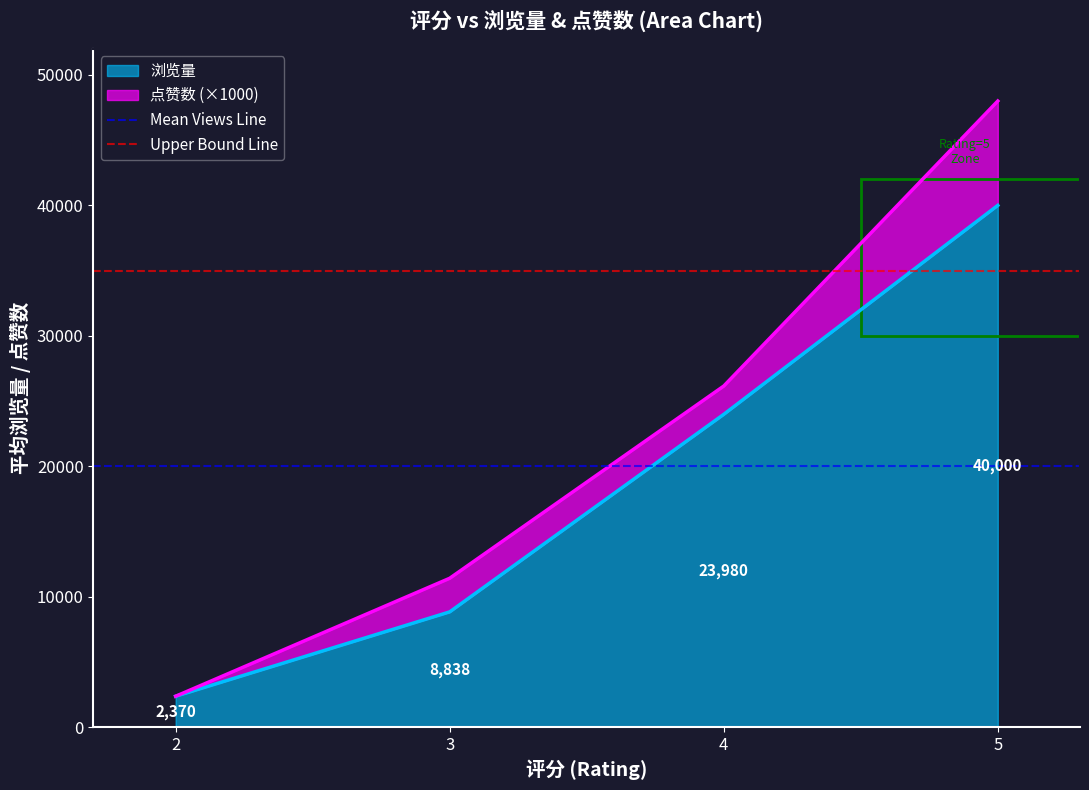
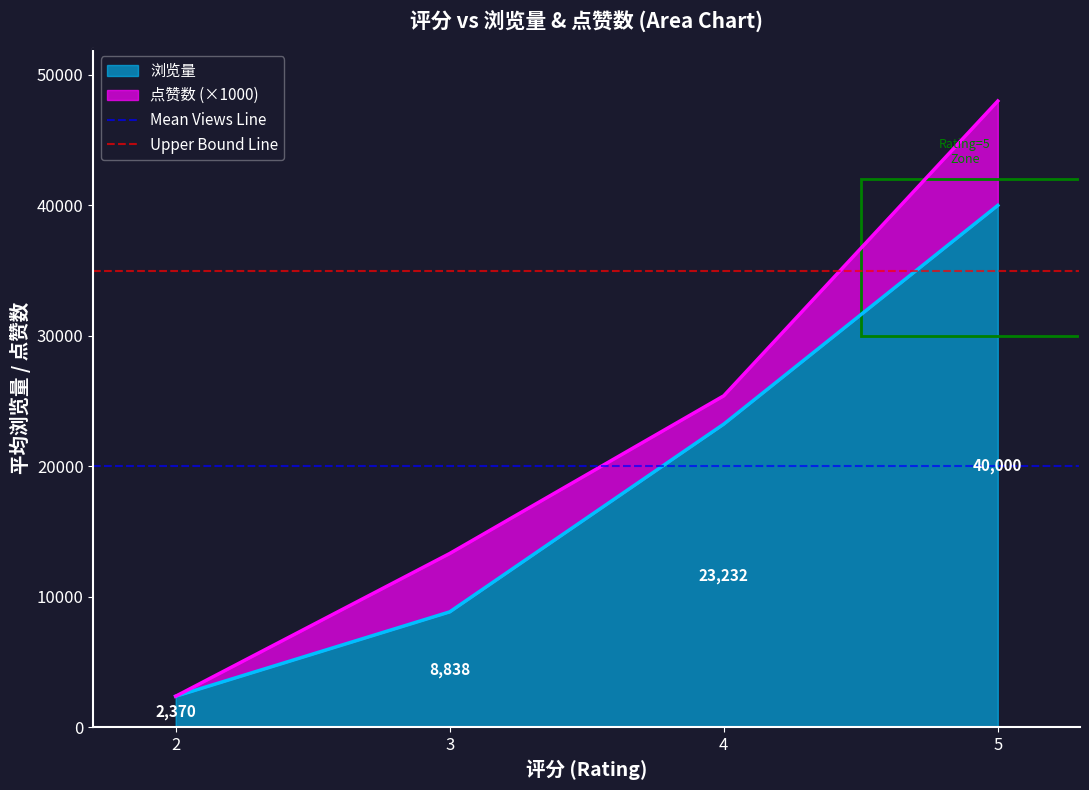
  {
    "浏览量": {
-     "4": "23,980"
+     "4": "23,232"
    },
    "点赞数 (×1000)": {
-     "3": "2600",
+     "3": "4500",
      "4": "2200",
      "5": "8000"
    }
  }
